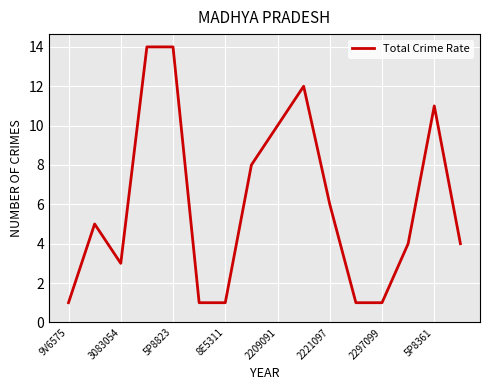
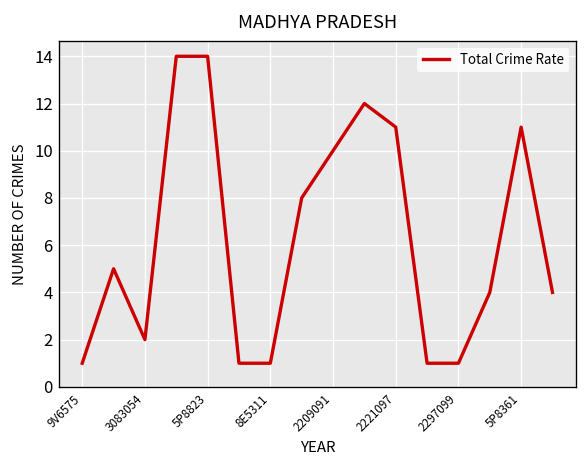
  {
    "9V6575": 1,
-   "3083054": 3,
+   "3083054": 2,
    "5P8823": 14,
    "8E5311": 1,
    "2209091": 10,
-   "2221097": 6,
+   "2221097": 11,
    "2297099": 1,
    "5P8361": 11
  }
